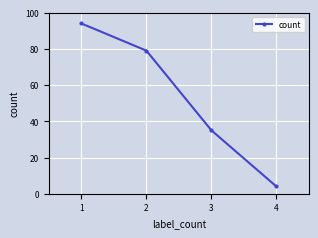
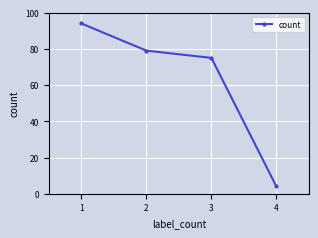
  {
    "1": 94,
    "2": 79,
-   "3": 35,
+   "3": 75,
    "4": 4
  }
